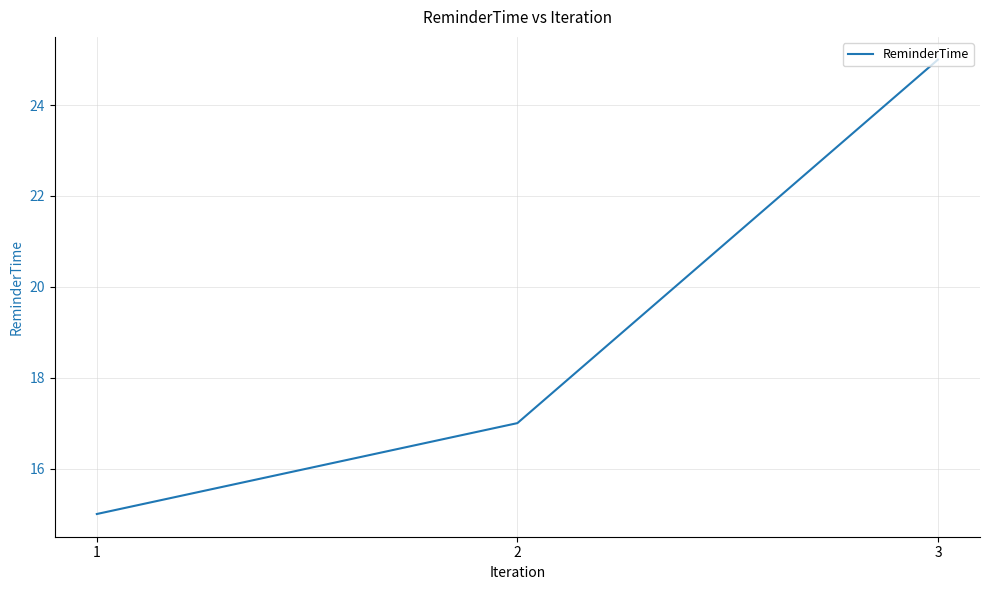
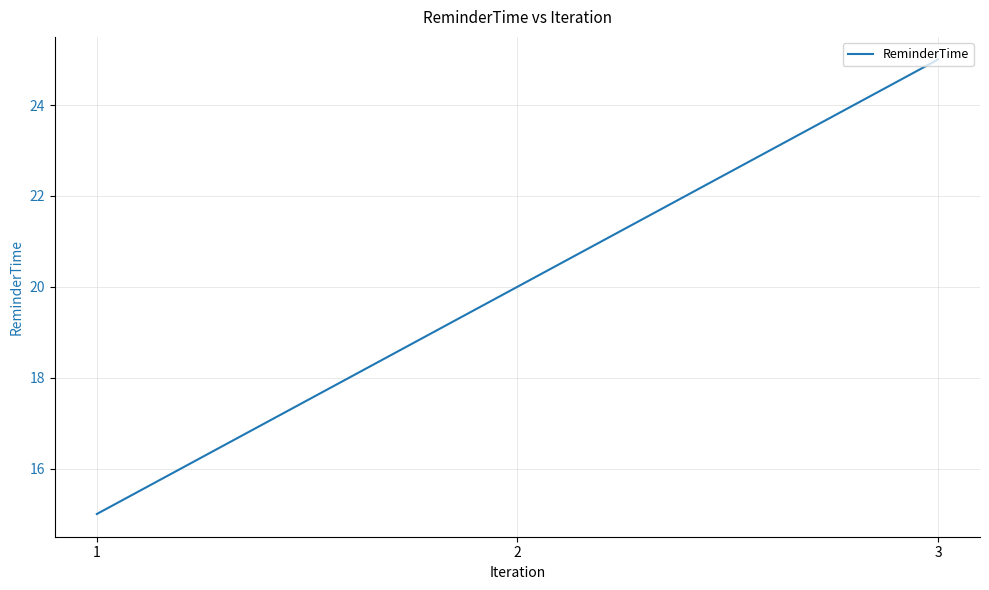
  {
    "1": 15,
-   "2": 17
+   "2": 20
  }
